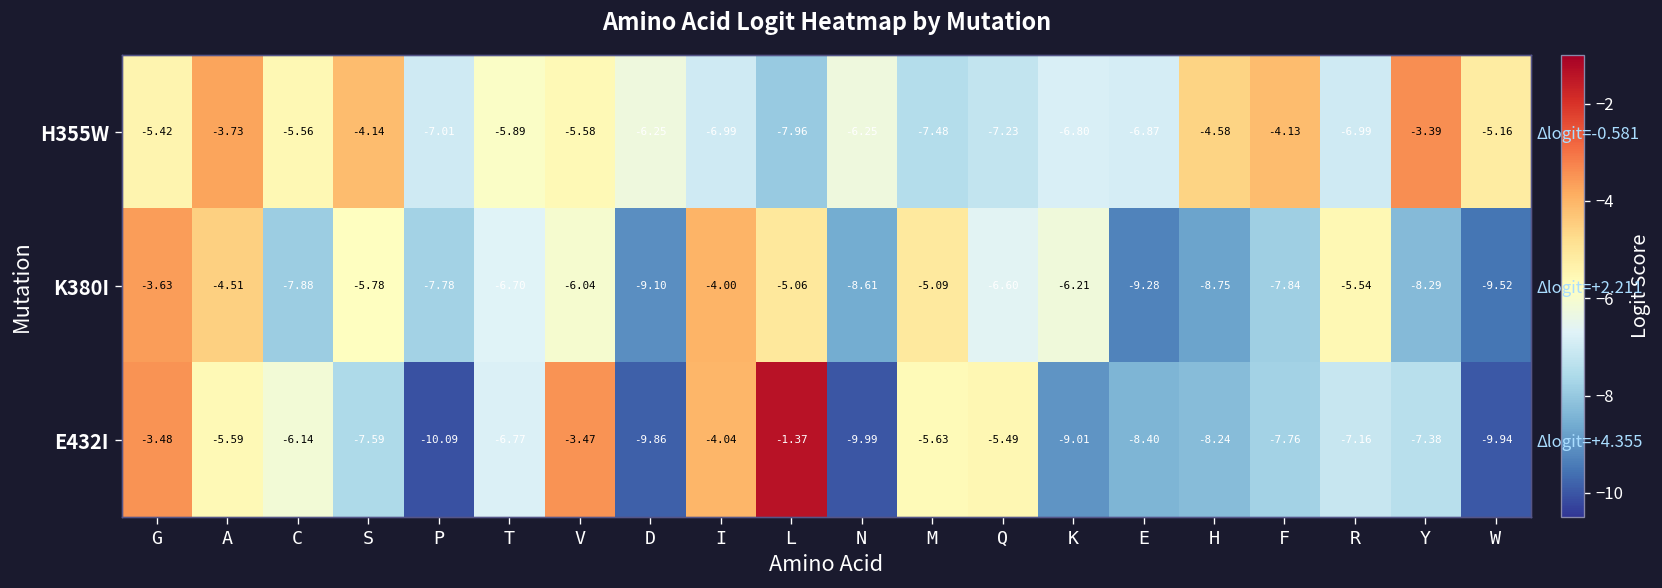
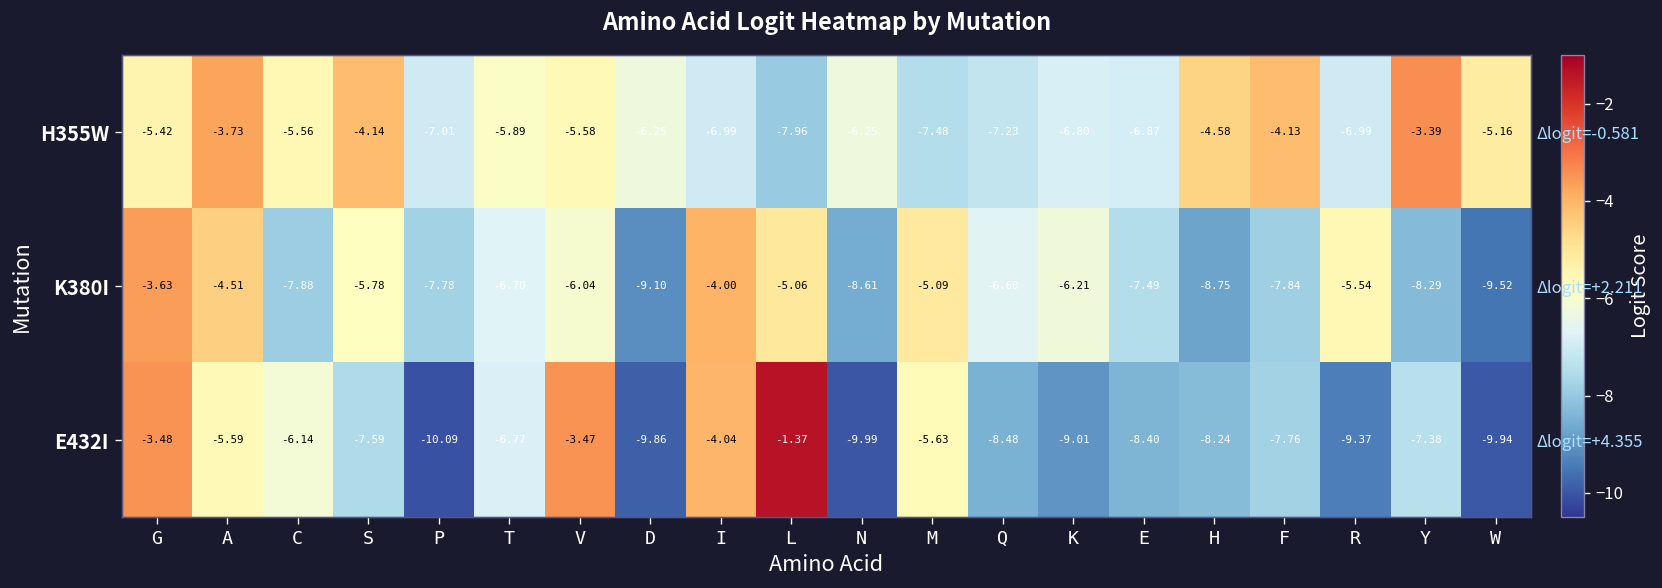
  {
    "H355W": {
      "G": -5.42,
      "A": -3.73,
      "C": -5.56,
      "S": -4.14,
      "P": -7.01,
      "T": -5.89,
      "V": -5.58,
      "I": -6.99,
      "L": -7.96,
      "M": -7.48,
      "Q": -7.23,
      "H": -4.58,
      "F": -4.13,
      "R": -6.99,
      "Y": -3.39,
      "W": -5.16
    },
    "K380I": {
      "G": -3.63,
      "A": -4.51,
      "C": -7.88,
      "S": -5.78,
      "P": -7.78,
      "V": -6.04,
      "D": -9.10,
      "I": -4.00,
      "L": -5.06,
      "N": -8.61,
      "M": -5.09,
      "K": -6.21,
-     "E": -9.28,
+     "E": -7.49,
      "H": -8.75,
      "F": -7.84,
      "R": -5.54,
      "Y": -8.29,
      "W": -9.52
    },
    "E432I": {
      "G": -3.48,
      "A": -5.59,
      "C": -6.14,
      "S": -7.59,
      "P": -10.09,
      "V": -3.47,
      "D": -9.86,
      "I": -4.04,
      "L": -1.37,
      "N": -9.99,
      "M": -5.63,
-     "Q": -5.49,
+     "Q": -8.48,
      "K": -9.01,
      "E": -8.40,
      "H": -8.24,
      "F": -7.76,
-     "R": -7.16,
+     "R": -9.37,
      "Y": -7.38,
      "W": -9.94
    }
  }
